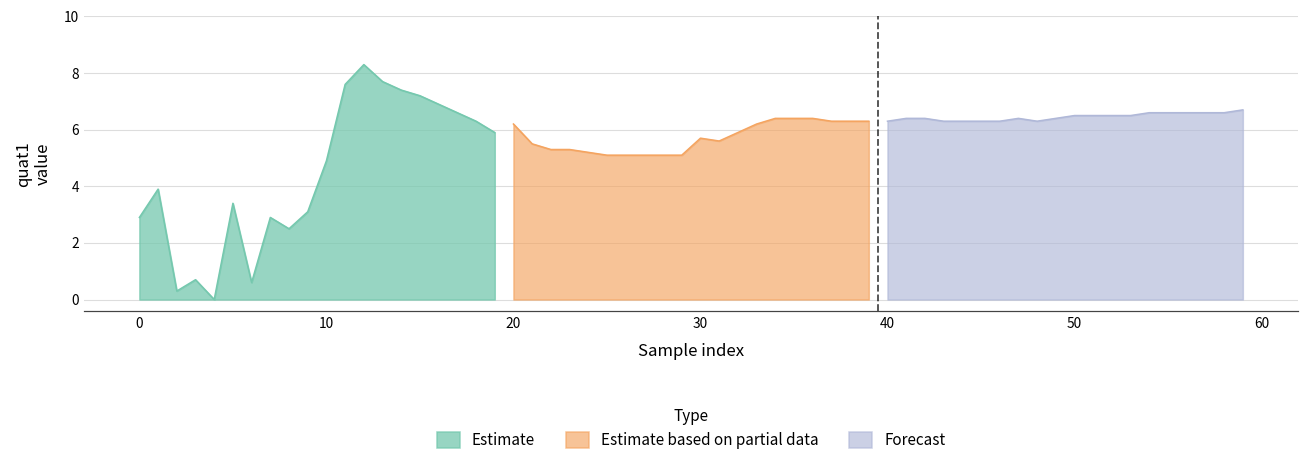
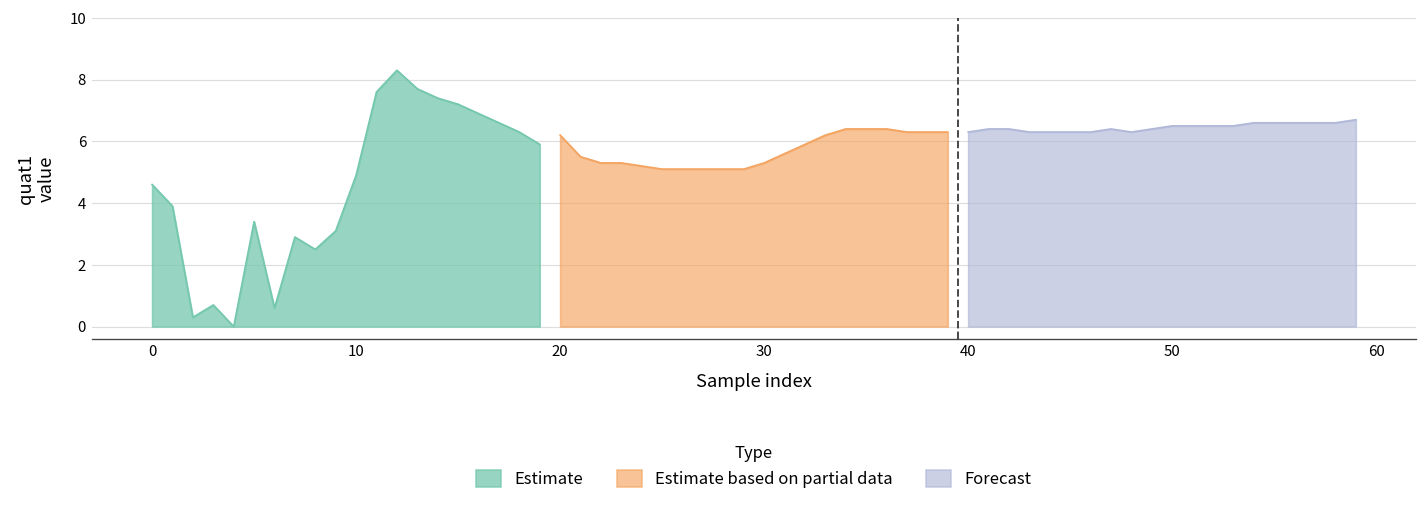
  {
    "Estimate": {
-     "0": 2.9,
+     "0": 4.6,
      "10": 4.9
    },
    "Estimate based on partial data": {
      "20": 6.2,
-     "30": 5.7
+     "30": 5.3
    },
    "Forecast": {
      "40": 6.3,
      "50": 6.5
    }
  }
